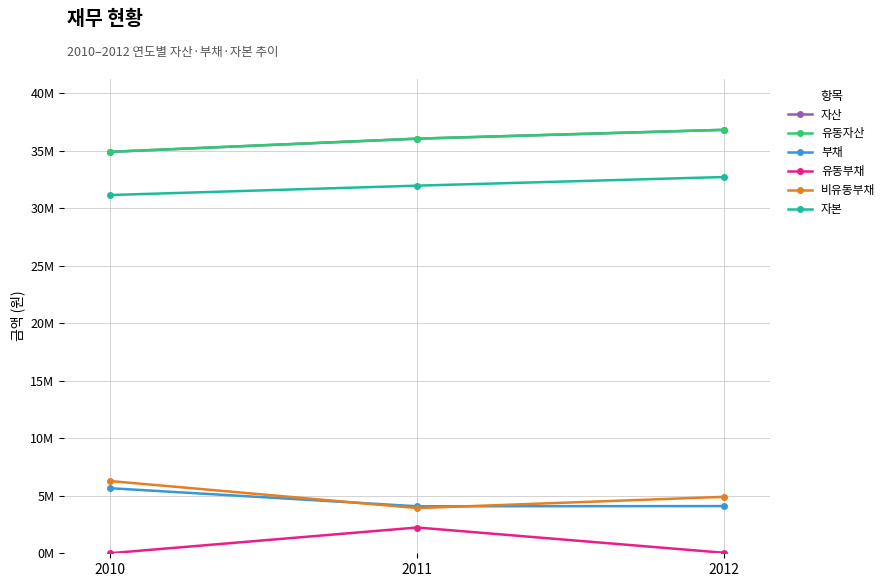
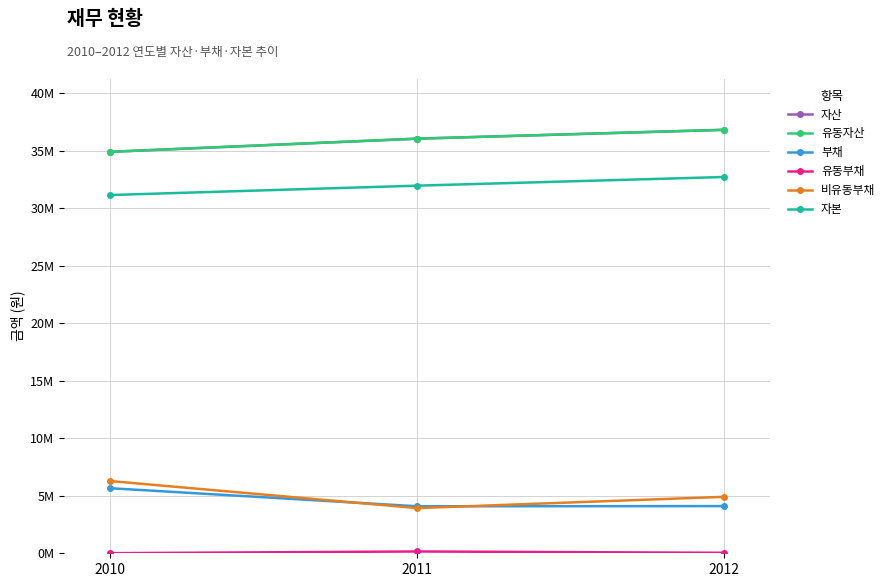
  {
    "부채": {
      "2010": 5700000,
      "2012": 4100000
    },
    "유동부채": {
      "2010": 0,
-     "2011": 2200000,
+     "2011": 200000,
      "2012": 0
    },
    "비유동부채": {
      "2010": 6300000,
      "2012": 4900000
    }
  }
